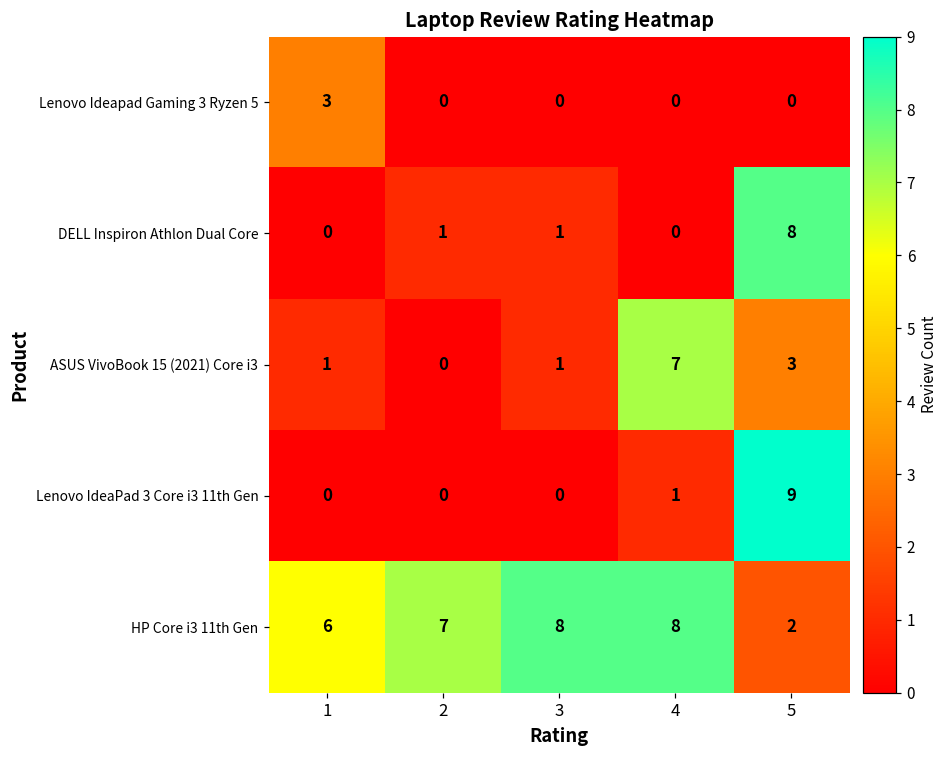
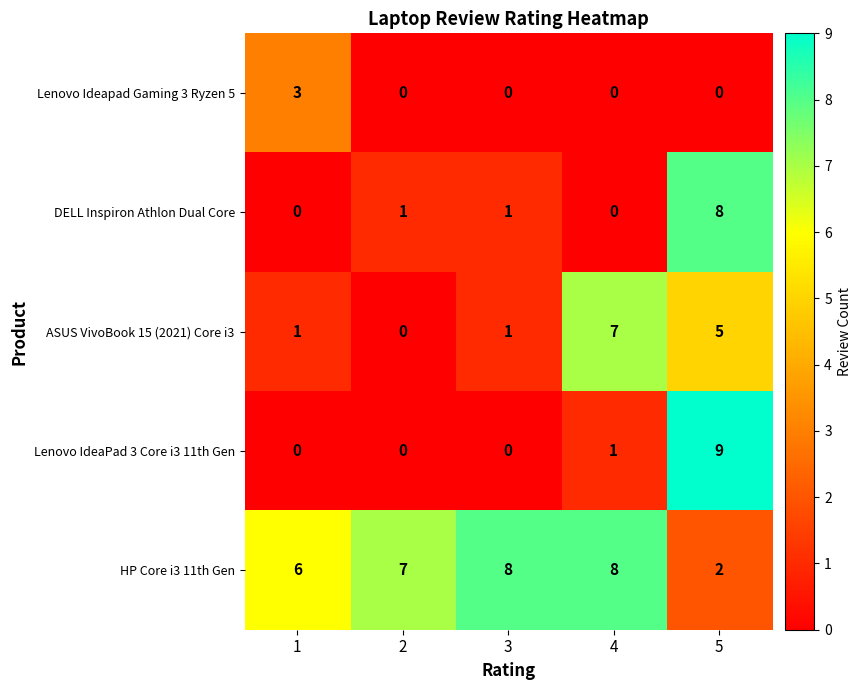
  {
    "Lenovo Ideapad Gaming 3 Ryzen 5": {
      "1": 3,
      "2": 0,
      "3": 0,
      "4": 0,
      "5": 0
    },
    "DELL Inspiron Athlon Dual Core": {
      "1": 0,
      "2": 1,
      "3": 1,
      "4": 0,
      "5": 8
    },
    "ASUS VivoBook 15 (2021) Core i3": {
      "1": 1,
      "2": 0,
      "3": 1,
      "4": 7,
-     "5": 3
+     "5": 5
    },
    "Lenovo IdeaPad 3 Core i3 11th Gen": {
      "1": 0,
      "2": 0,
      "3": 0,
      "4": 1,
      "5": 9
    },
    "HP Core i3 11th Gen": {
      "1": 6,
      "2": 7,
      "3": 8,
      "4": 8,
      "5": 2
    }
  }
